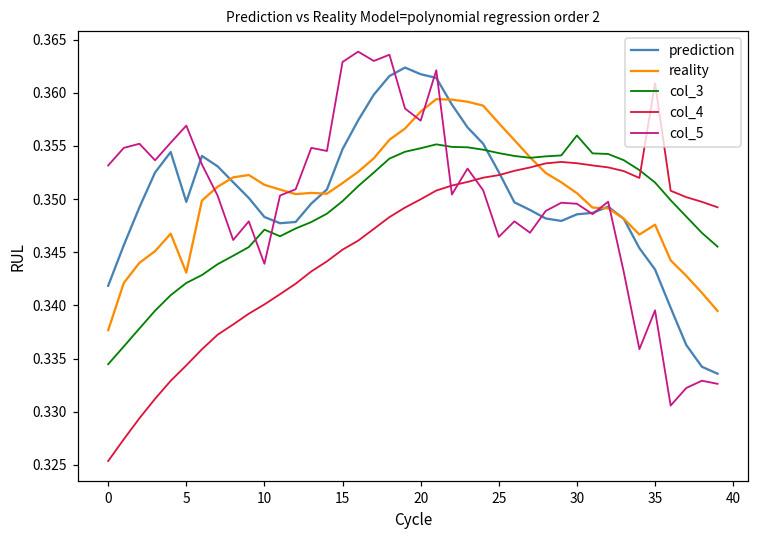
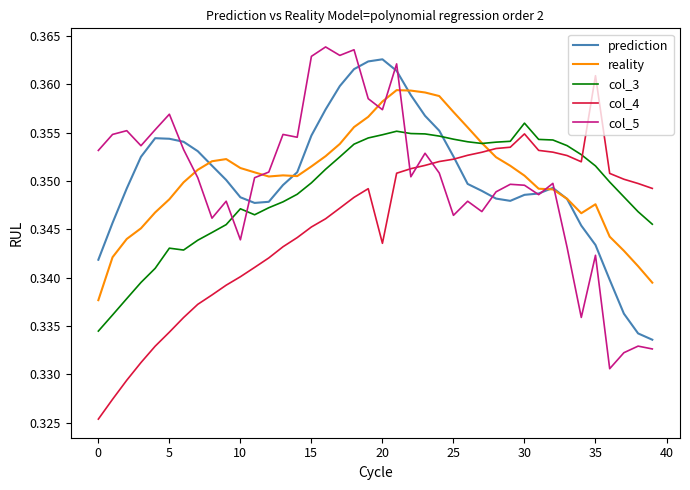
  {
    "prediction": {
      "0": 0.342,
-     "5": 0.350,
+     "5": 0.354,
      "10": 0.348,
      "15": 0.355,
-     "20": 0.362,
+     "20": 0.363,
      "25": 0.353,
      "30": 0.349,
      "35": 0.343
    },
    "reality": {
      "0": 0.338,
-     "5": 0.343,
+     "5": 0.348,
      "10": 0.351,
      "15": 0.352,
      "20": 0.358,
      "25": 0.357,
      "30": 0.351,
      "35": 0.348
    },
    "col_3": {
      "0": 0.334,
-     "5": 0.342,
+     "5": 0.343,
      "10": 0.347,
      "15": 0.350,
      "20": 0.355,
      "25": 0.354,
      "30": 0.356,
      "35": 0.352
    },
    "col_4": {
      "0": 0.325,
      "5": 0.334,
      "10": 0.340,
      "15": 0.345,
-     "20": 0.350,
+     "20": 0.344,
      "25": 0.352,
-     "30": 0.353
+     "30": 0.355
    },
    "col_5": {
      "0": 0.353,
      "5": 0.357,
      "10": 0.344,
      "15": 0.363,
      "20": 0.357,
      "25": 0.346,
      "30": 0.350,
-     "35": 0.340
+     "35": 0.342
    }
  }
